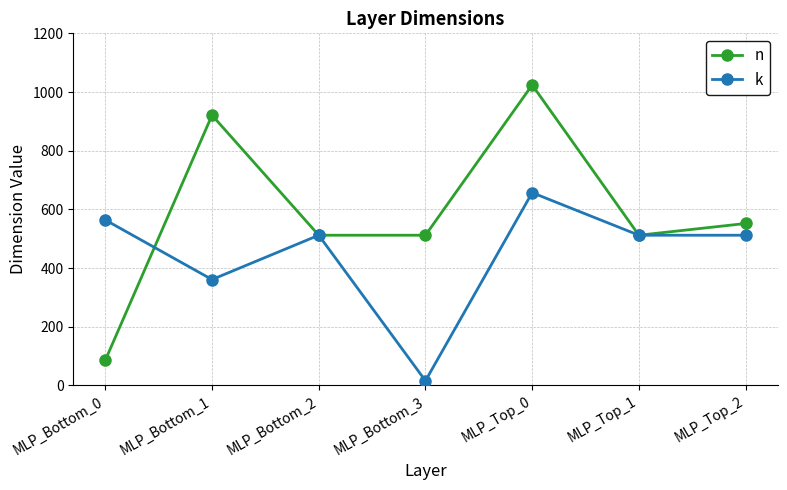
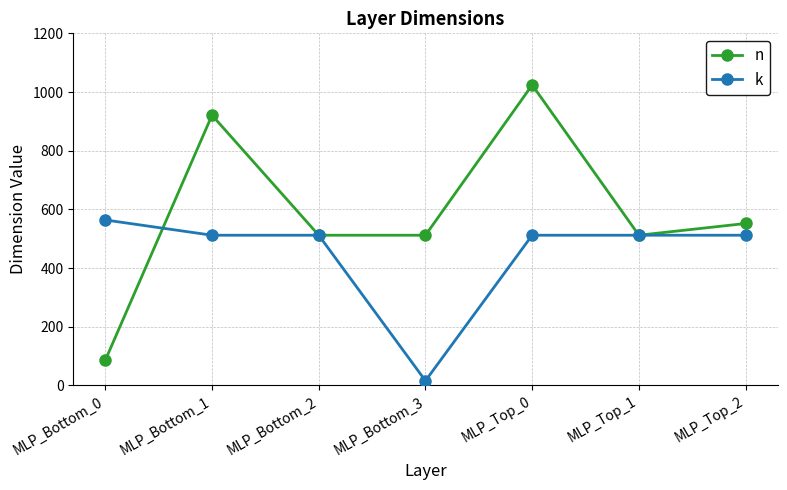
  {
    "n": {
      "MLP_Bottom_0": 90,
      "MLP_Bottom_1": 920,
      "MLP_Bottom_3": 510,
      "MLP_Top_0": 1020,
      "MLP_Top_2": 550
    },
    "k": {
      "MLP_Bottom_0": 560,
-     "MLP_Bottom_1": 360,
+     "MLP_Bottom_1": 510,
      "MLP_Bottom_3": 20,
-     "MLP_Top_0": 660,
+     "MLP_Top_0": 510,
      "MLP_Top_2": 510
    }
  }
